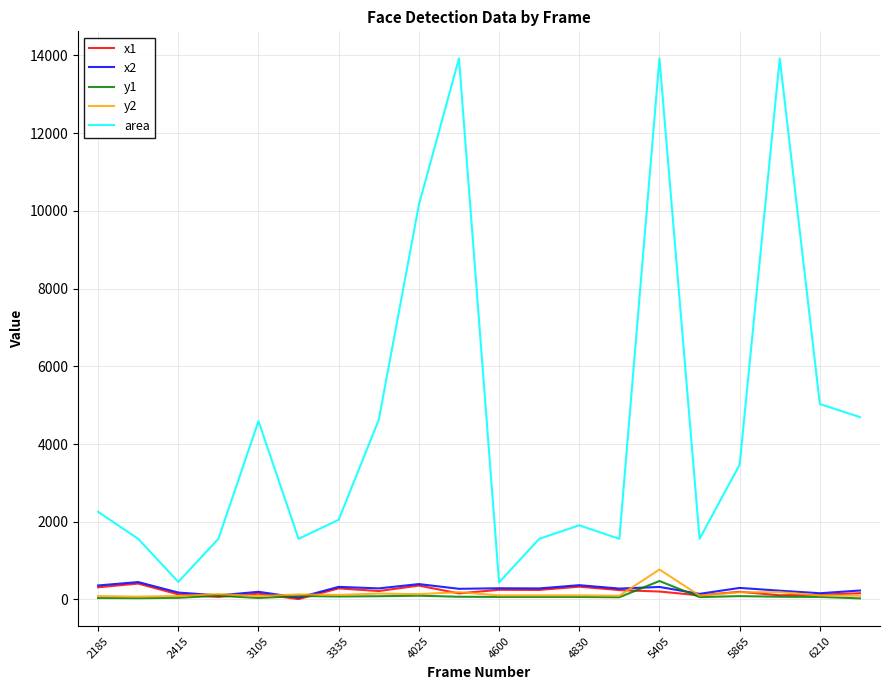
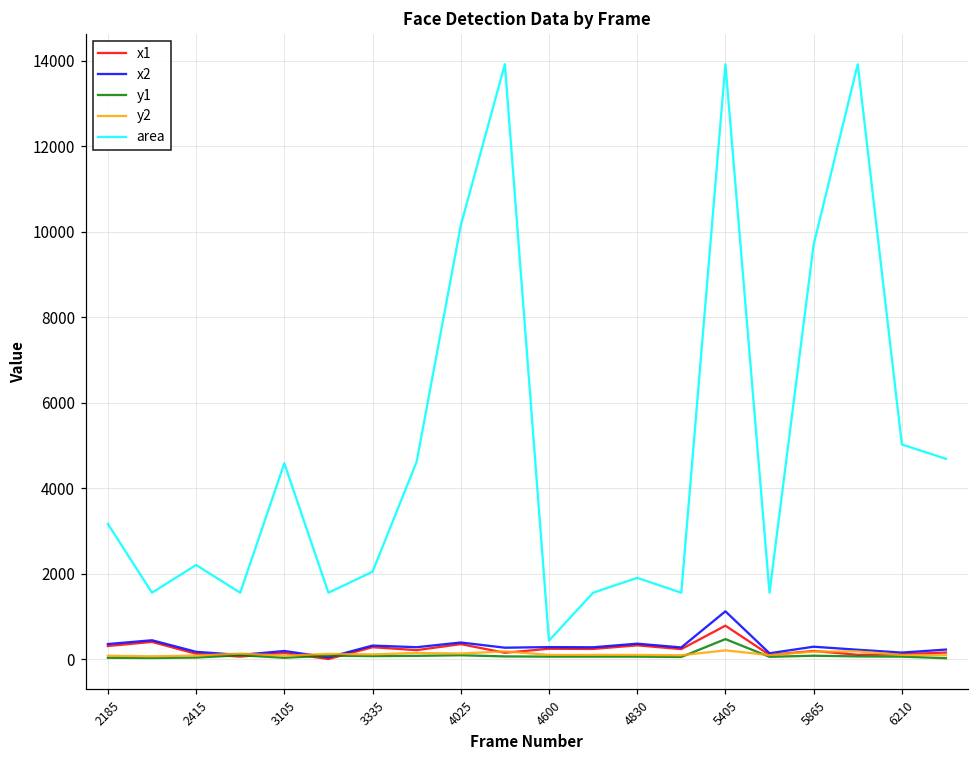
  {
    "x1": {
-     "5405": 200
+     "5405": 800
    },
    "x2": {
-     "5405": 300,
+     "5405": 1100,
      "5865": 300
    },
    "y1": {
      "5405": 500,
      "5865": 100
    },
    "y2": {
-     "5405": 800
+     "5405": 200
    },
    "area": {
-     "2185": 2300,
-     "2415": 500,
+     "2185": 3200,
+     "2415": 2200,
      "3105": 4600,
      "3335": 2100,
      "4025": 10200,
      "4600": 400,
      "4830": 1900,
      "5405": 13900,
-     "5865": 3500,
+     "5865": 9700,
      "6210": 5000
    }
  }
